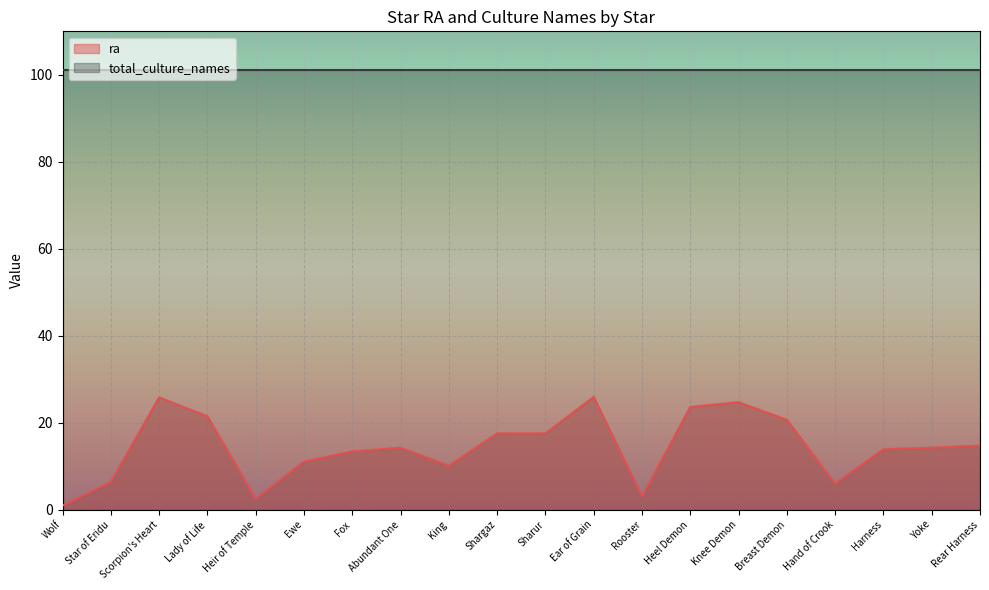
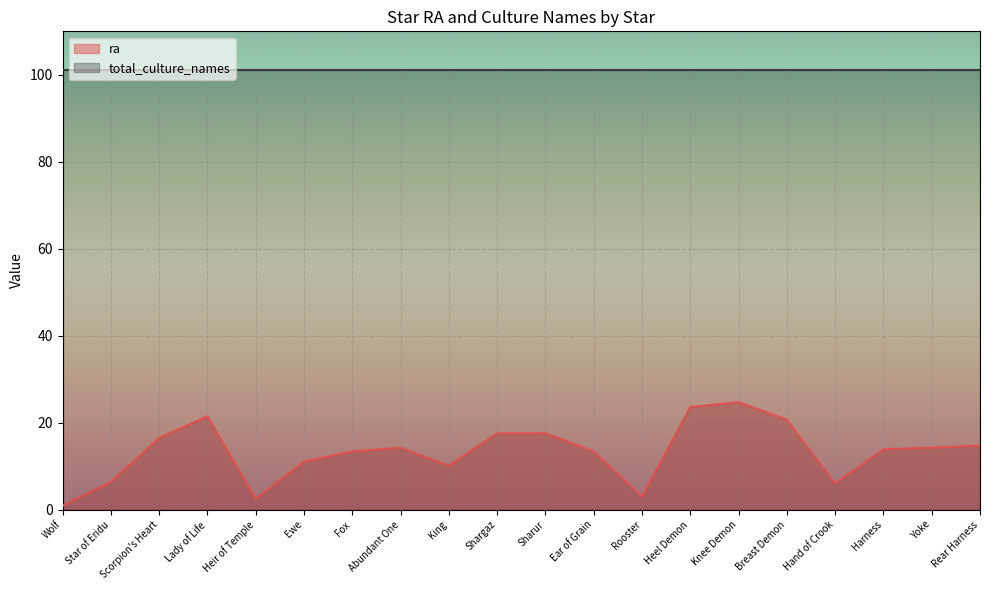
  {
    "ra": {
      "Wolf": 1,
      "Star of Eridu": 6,
-     "Scorpion's Heart": 26,
+     "Scorpion's Heart": 16,
      "Lady of Life": 21,
      "Heir of Temple": 3,
      "Ewe": 11,
      "Fox": 13,
      "Abundant One": 14,
      "King": 10,
      "Shargaz": 18,
      "Sharur": 18,
-     "Ear of Grain": 26,
+     "Ear of Grain": 13,
      "Rooster": 3,
      "Heel Demon": 24,
      "Knee Demon": 25,
      "Breast Demon": 21,
      "Hand of Crook": 6,
      "Harness": 14,
      "Yoke": 14,
      "Rear Harness": 15
    },
    "total_culture_names": {
      "Wolf": 101,
      "Heir of Temple": 101,
      "Ewe": 101,
      "Fox": 101,
      "Abundant One": 101,
      "King": 101,
      "Shargaz": 101,
      "Sharur": 101,
      "Ear of Grain": 101,
      "Rooster": 101,
      "Heel Demon": 101,
      "Knee Demon": 101,
      "Breast Demon": 101,
      "Hand of Crook": 101,
      "Harness": 101,
      "Yoke": 101,
      "Rear Harness": 101
    }
  }
